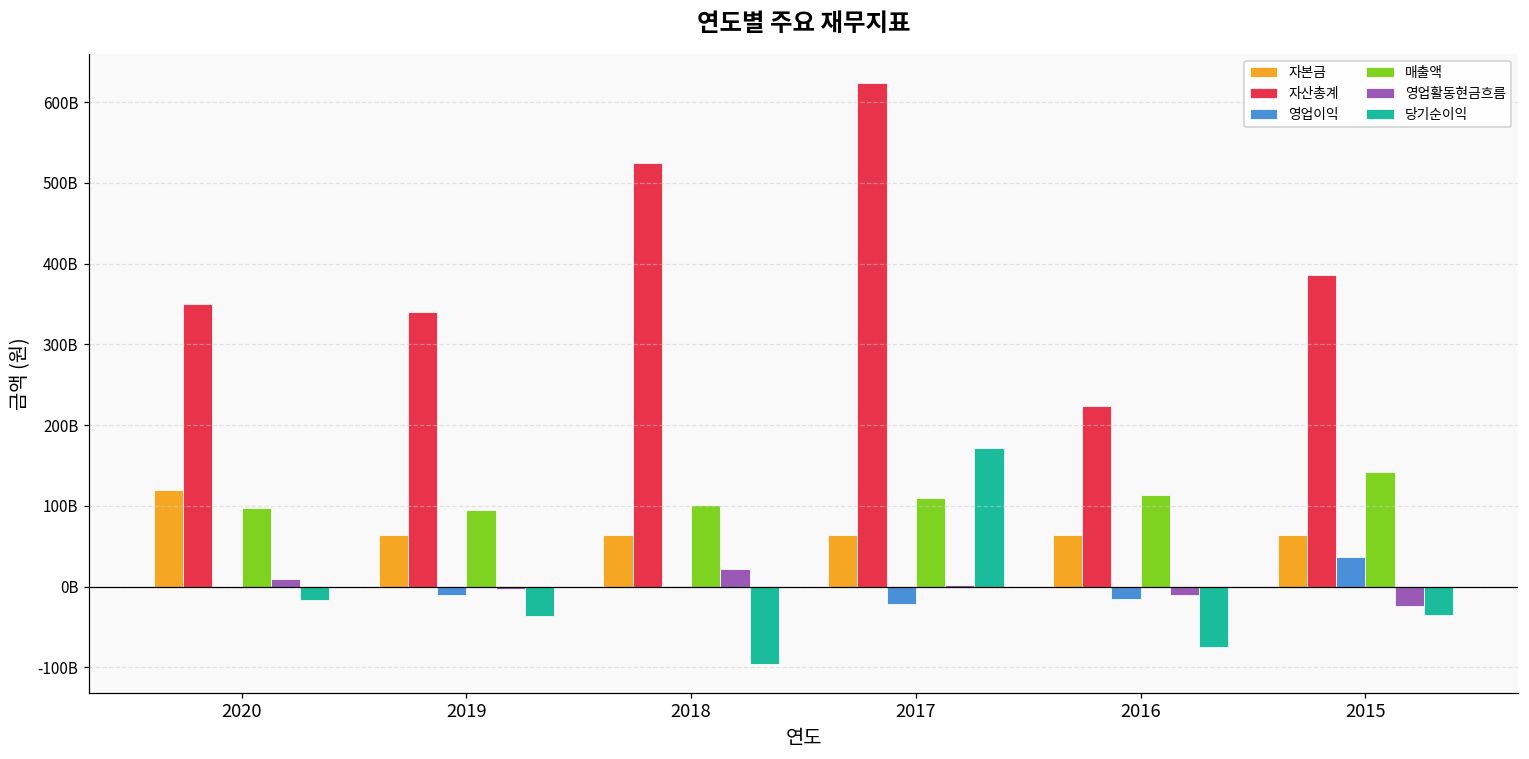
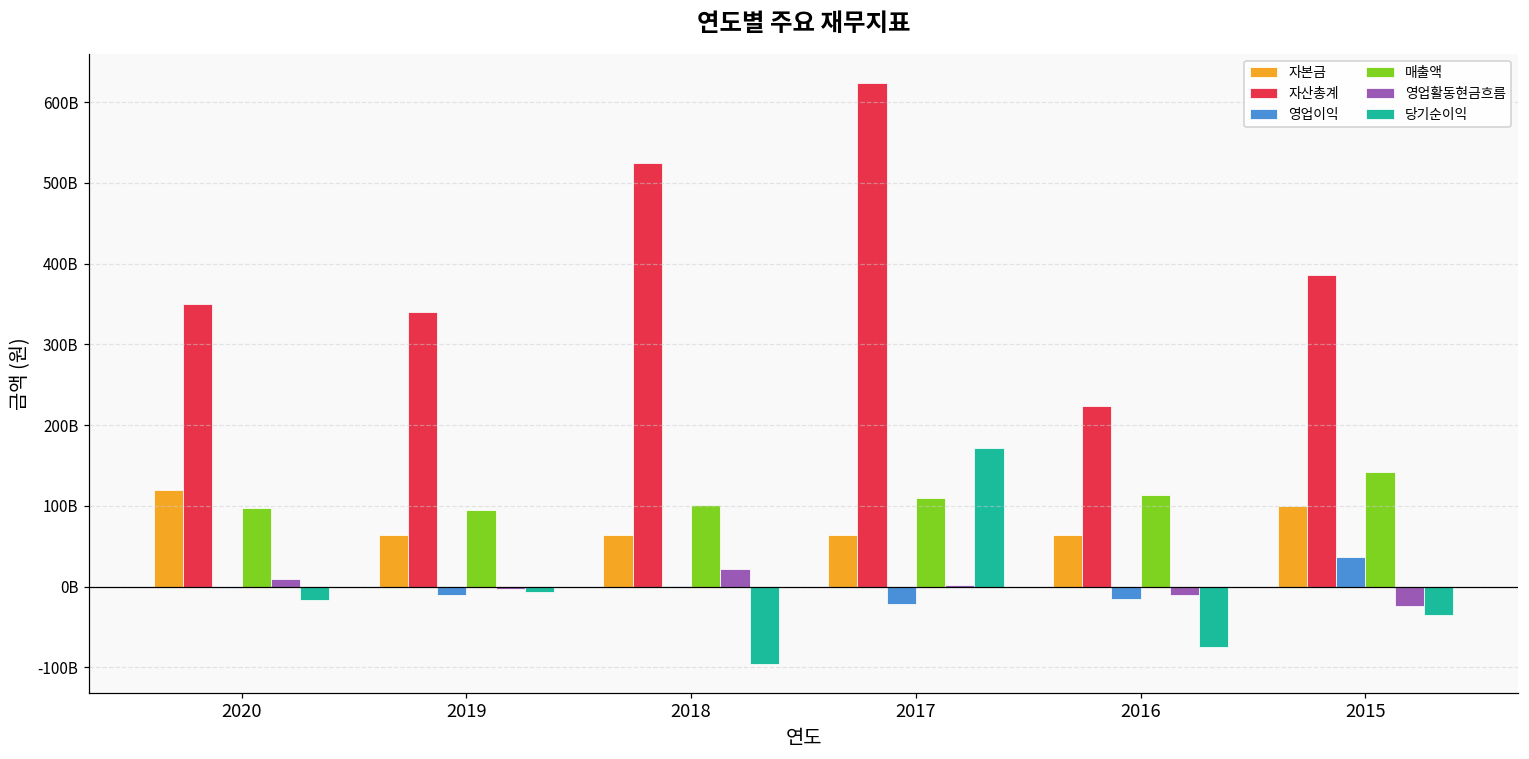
  {
    "자본금": {
      "2020": 120000000000,
      "2019": 60000000000,
      "2018": 60000000000,
      "2017": 60000000000,
      "2016": 60000000000,
-     "2015": 60000000000
+     "2015": 100000000000
    },
    "자산총계": {
      "2020": 350000000000,
      "2019": 340000000000,
      "2018": 520000000000,
      "2017": 620000000000,
      "2016": 220000000000,
      "2015": 390000000000
    },
    "영업이익": {
      "2019": -10000000000,
      "2017": -20000000000,
      "2016": -20000000000,
      "2015": 40000000000
    },
    "매출액": {
      "2020": 100000000000,
      "2019": 100000000000,
      "2018": 100000000000,
      "2017": 110000000000,
      "2016": 110000000000,
      "2015": 140000000000
    },
    "영업활동현금흐름": {
      "2020": 10000000000,
      "2018": 20000000000,
      "2016": -10000000000,
      "2015": -20000000000
    },
    "당기순이익": {
      "2020": -20000000000,
-     "2019": -40000000000,
+     "2019": -10000000000,
      "2018": -100000000000,
      "2017": 170000000000,
      "2016": -70000000000,
      "2015": -30000000000
    }
  }
